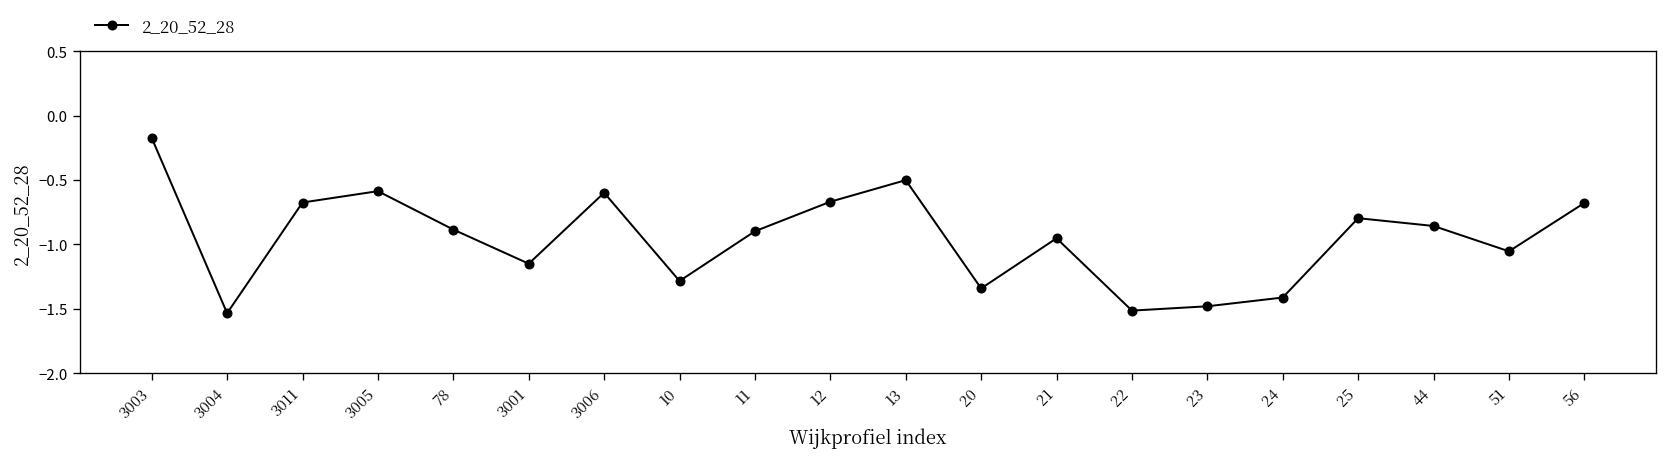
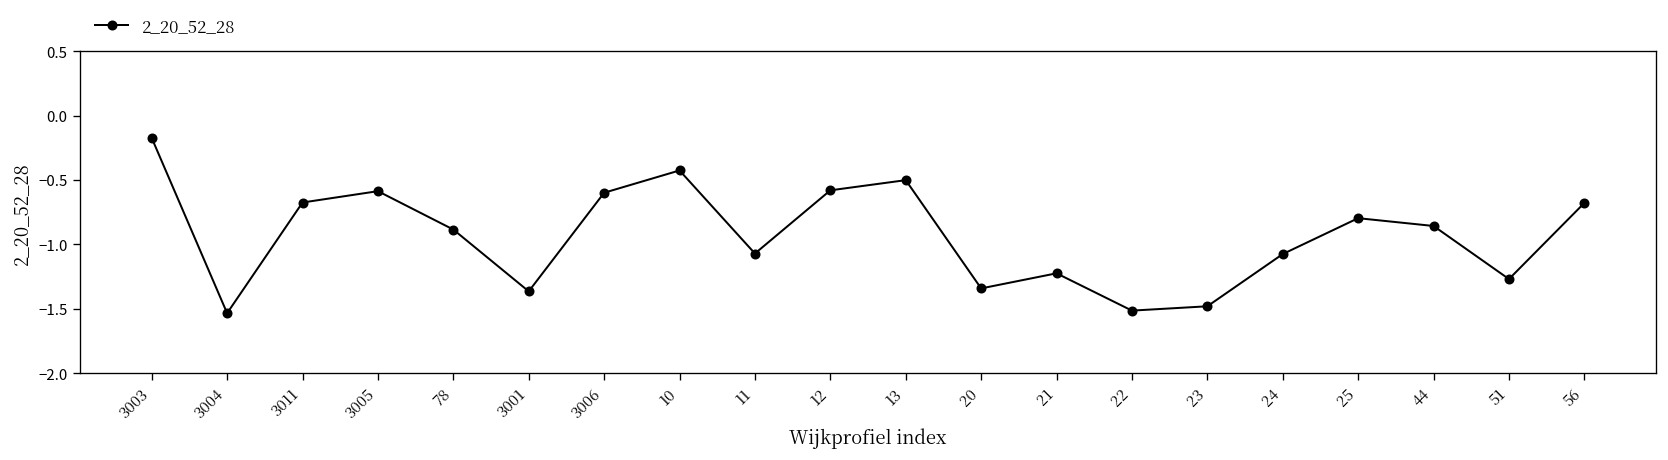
  {
    "3003": -0.17,
    "3004": -1.53,
    "3011": -0.67,
    "3005": -0.59,
    "78": -0.88,
-   "3001": -1.15,
+   "3001": -1.36,
    "3006": -0.60,
-   "10": -1.28,
-   "11": -0.90,
-   "12": -0.67,
+   "10": -0.43,
+   "11": -1.07,
+   "12": -0.58,
    "13": -0.50,
    "20": -1.34,
-   "21": -0.95,
+   "21": -1.22,
    "22": -1.51,
    "23": -1.48,
-   "24": -1.41,
+   "24": -1.07,
    "25": -0.80,
    "44": -0.86,
-   "51": -1.05,
+   "51": -1.27,
    "56": -0.68
  }
